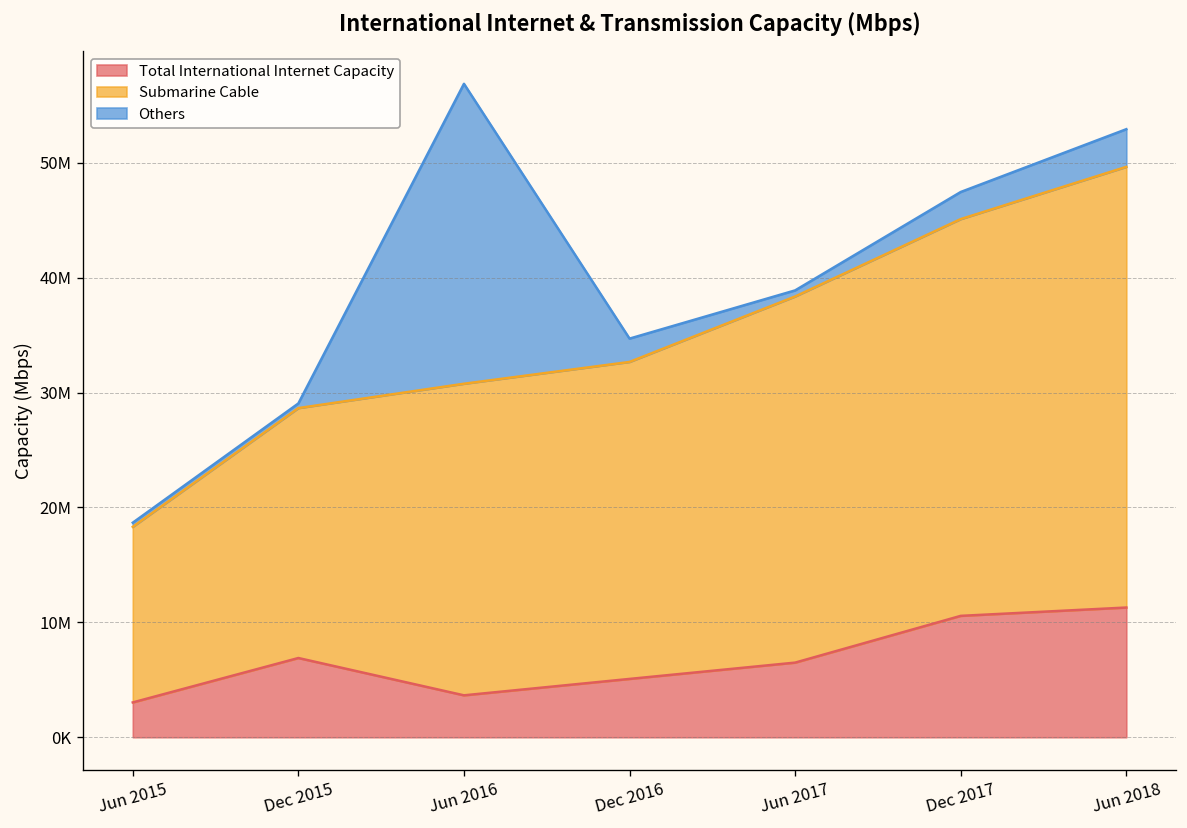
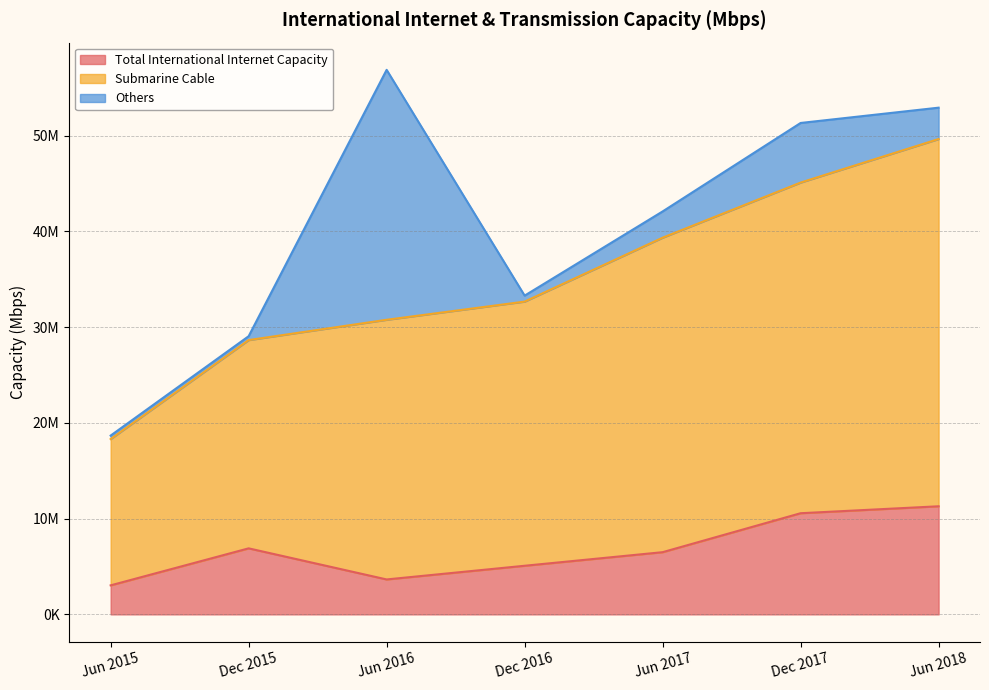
  {
    "Total International Internet Capacity": {
      "Jun 2015": 3000000,
      "Dec 2015": 7000000,
      "Jun 2016": 4000000,
      "Dec 2016": 5000000,
      "Jun 2017": 6000000,
      "Dec 2017": 11000000,
      "Jun 2018": 11000000
    },
    "Submarine Cable": {
      "Jun 2015": 15000000,
      "Dec 2015": 22000000,
      "Jun 2016": 27000000,
      "Dec 2016": 28000000,
-     "Jun 2017": 32000000,
+     "Jun 2017": 33000000,
      "Dec 2017": 35000000,
      "Jun 2018": 38000000
    },
    "Others": {
      "Jun 2015": 0,
      "Dec 2015": 0,
      "Jun 2016": 26000000,
-     "Dec 2016": 2000000,
-     "Jun 2017": 1000000,
-     "Dec 2017": 2000000,
+     "Dec 2016": 1000000,
+     "Jun 2017": 3000000,
+     "Dec 2017": 6000000,
      "Jun 2018": 3000000
    }
  }
